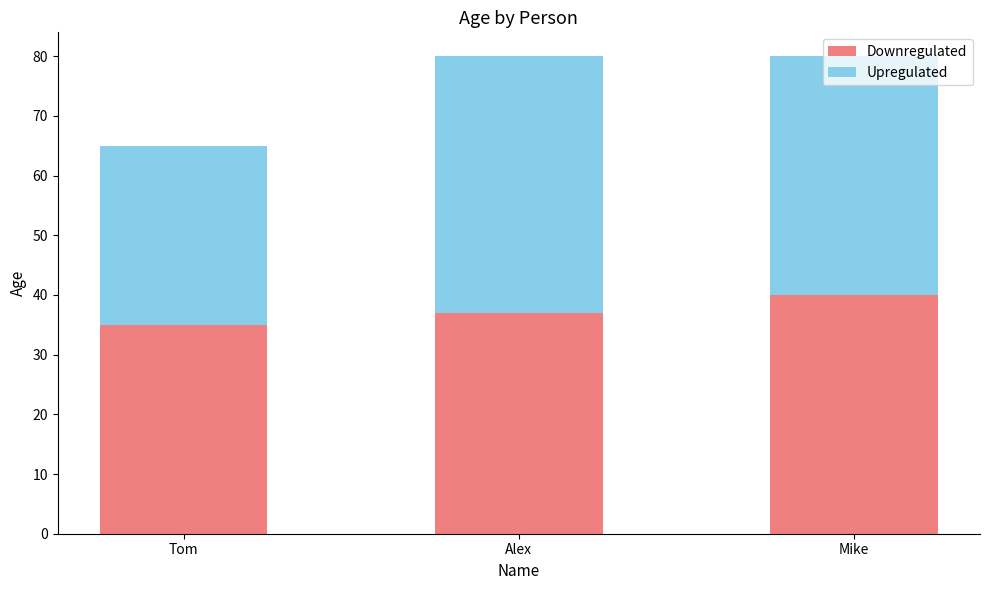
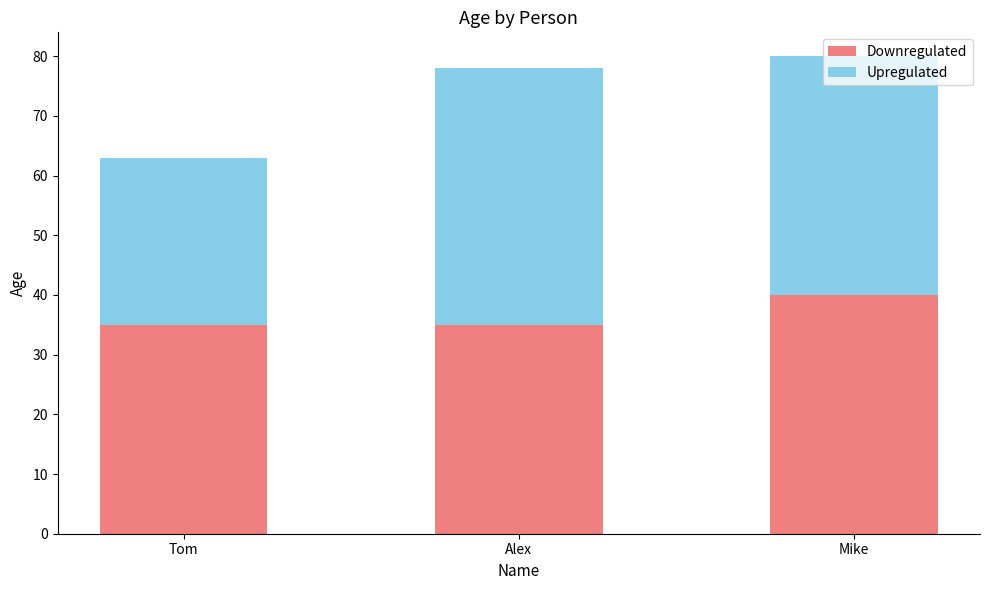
  {
    "Downregulated": {
      "Tom": 35,
-     "Alex": 37,
+     "Alex": 35,
      "Mike": 40
    },
    "Upregulated": {
-     "Tom": 30,
+     "Tom": 28,
      "Alex": 43
    }
  }
